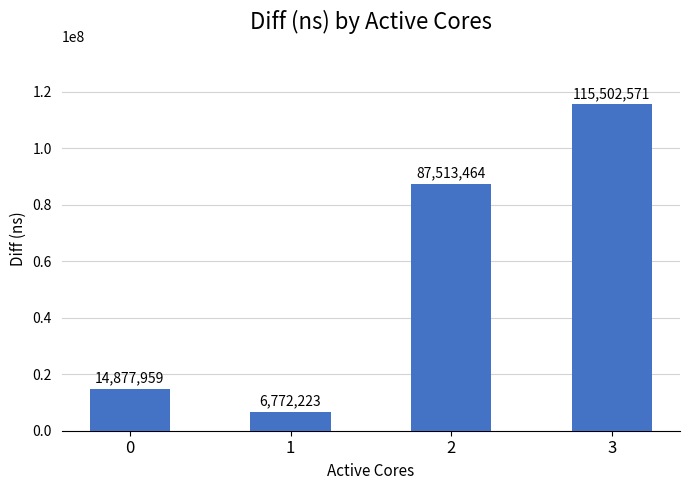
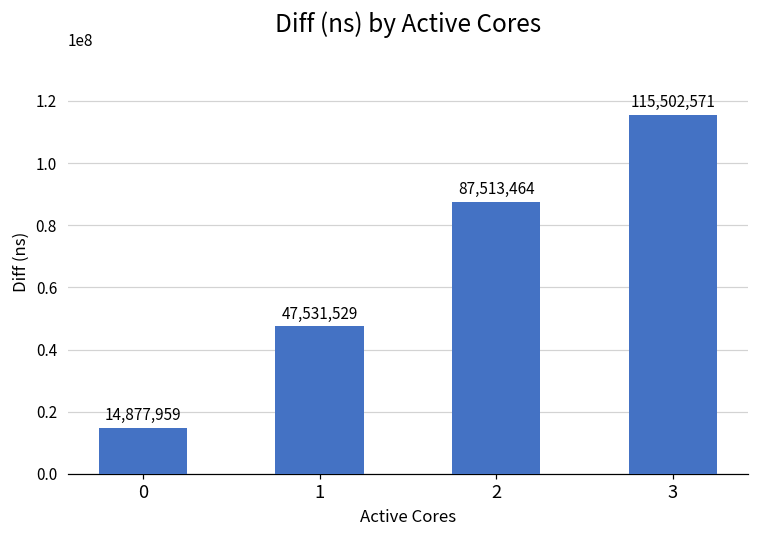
  {
    "0": "14,877,959",
-   "1": "6,772,223",
+   "1": "47,531,529",
    "2": "87,513,464",
    "3": "115,502,571"
  }
